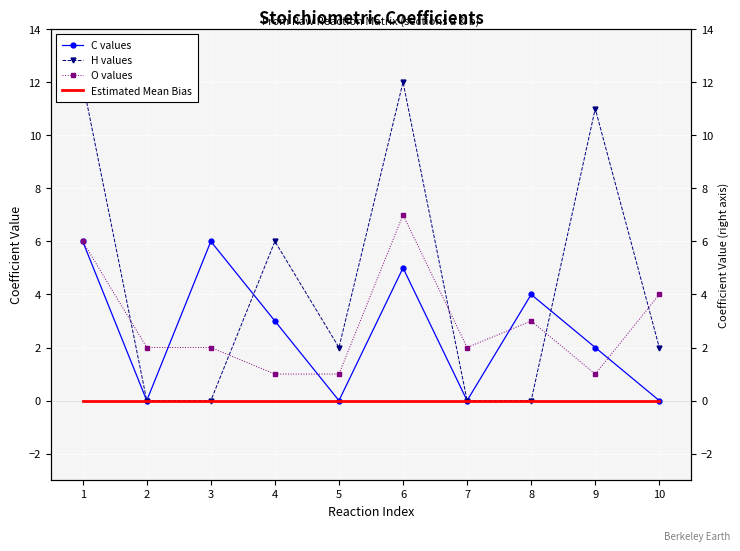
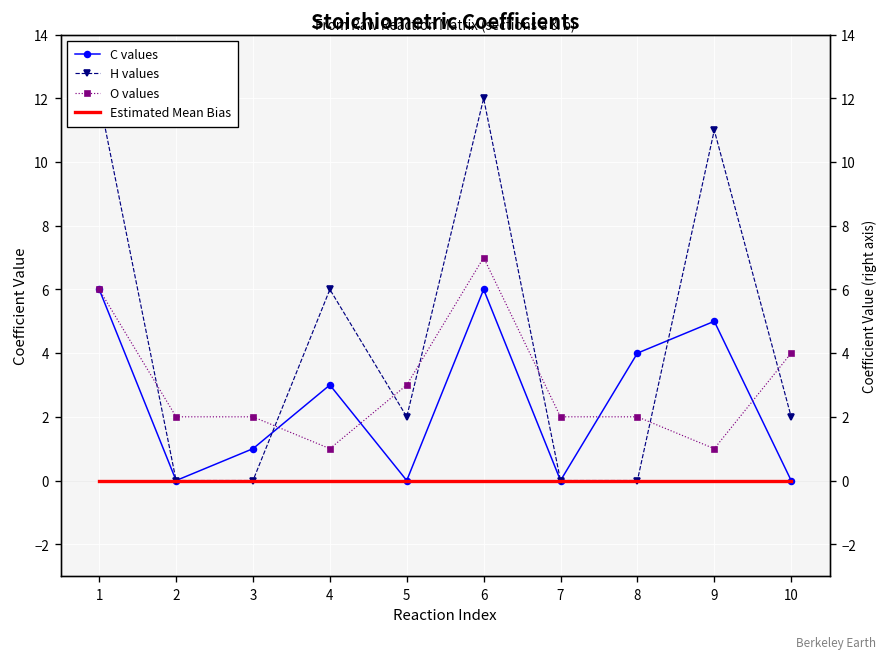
  {
    "C values": {
-     "3": 6,
+     "3": 1,
      "4": 3,
-     "6": 5,
+     "6": 6,
      "8": 4,
-     "9": 2
+     "9": 5
    },
    "H values": {
      "4": 6,
      "5": 2,
      "6": 12,
      "9": 11,
      "10": 2
    },
    "O values": {
      "2": 2,
      "3": 2,
      "4": 1,
-     "5": 1,
+     "5": 3,
      "6": 7,
      "7": 2,
-     "8": 3,
+     "8": 2,
      "9": 1,
      "10": 4
    },
    "Estimated Mean Bias": {
      "1": 0,
      "4": 0,
      "6": 0,
      "9": 0
    }
  }
